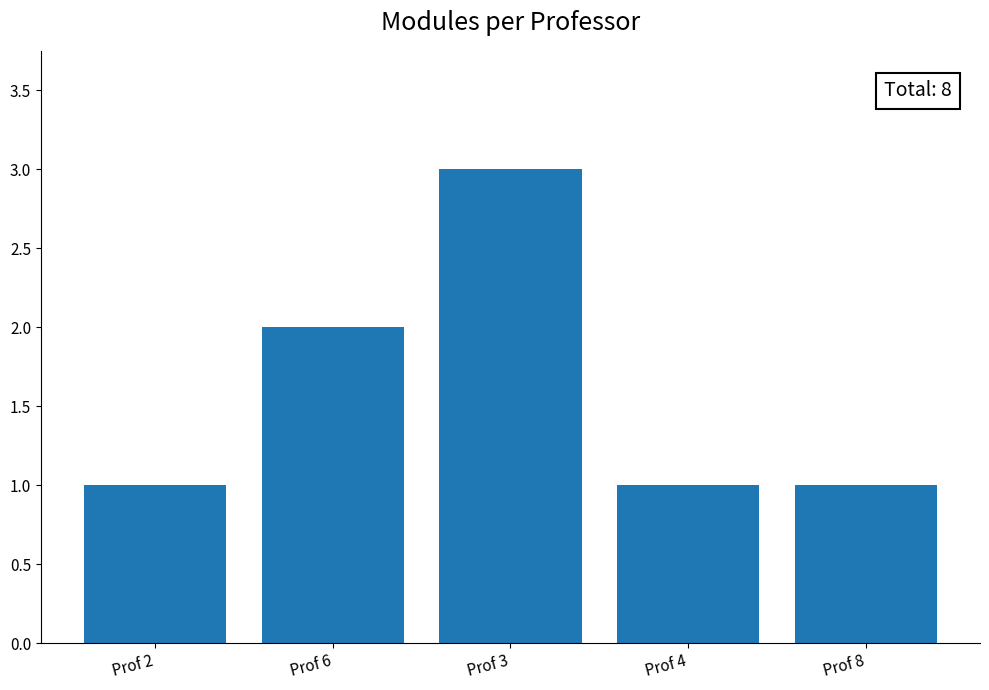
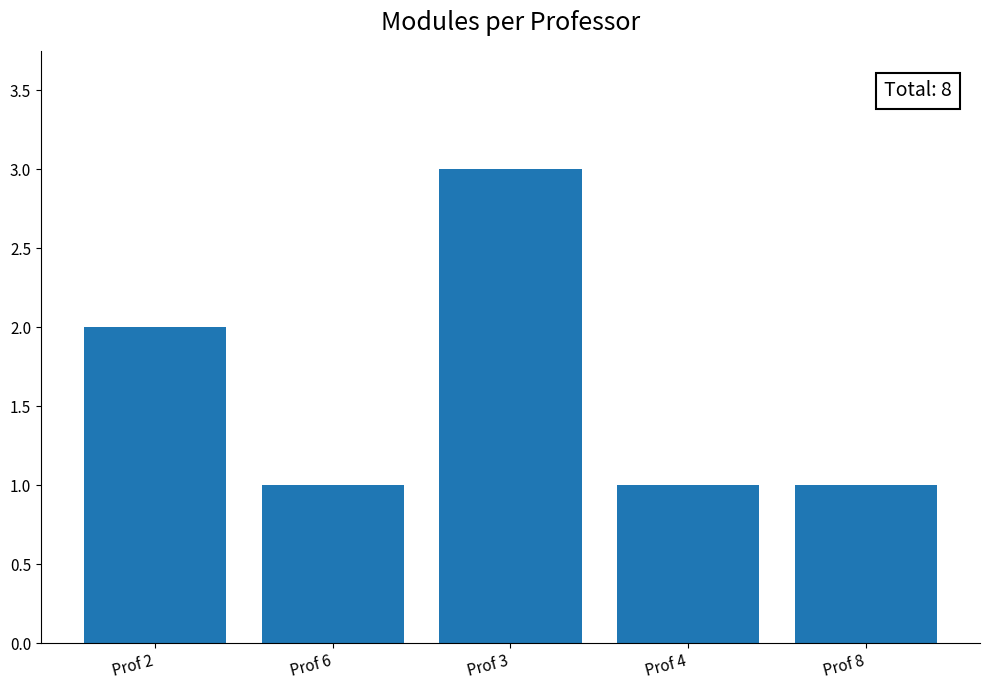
  {
-   "Prof 2": 1,
-   "Prof 6": 2,
+   "Prof 2": 2,
+   "Prof 6": 1,
    "Prof 3": 3,
    "Prof 4": 1,
    "Prof 8": 1
  }
